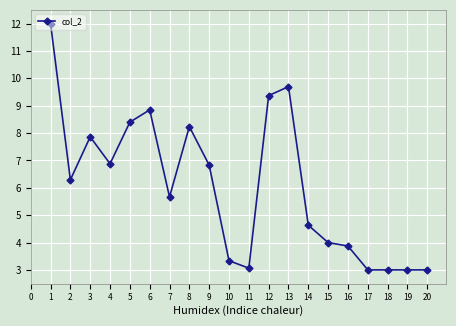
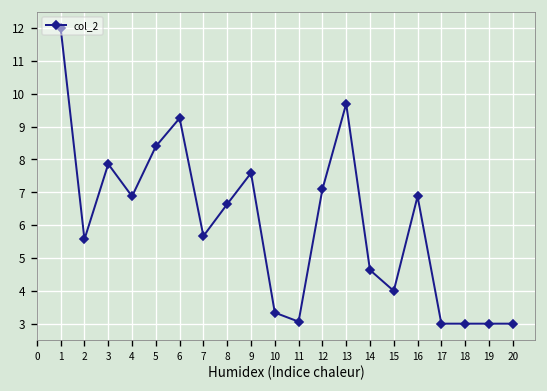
  {
-   "2": 6.3,
+   "2": 5.6,
    "3": 7.9,
    "4": 6.9,
    "5": 8.4,
-   "6": 8.8,
+   "6": 9.3,
    "7": 5.7,
-   "8": 8.2,
-   "9": 6.8,
+   "8": 6.6,
+   "9": 7.6,
    "10": 3.3,
    "11": 3.1,
-   "12": 9.4,
+   "12": 7.1,
    "13": 9.7,
    "14": 4.6,
    "15": 4.0,
-   "16": 3.9,
+   "16": 6.9,
    "17": 3.0,
    "18": 3.0,
    "19": 3.0,
    "20": 3.0
  }
